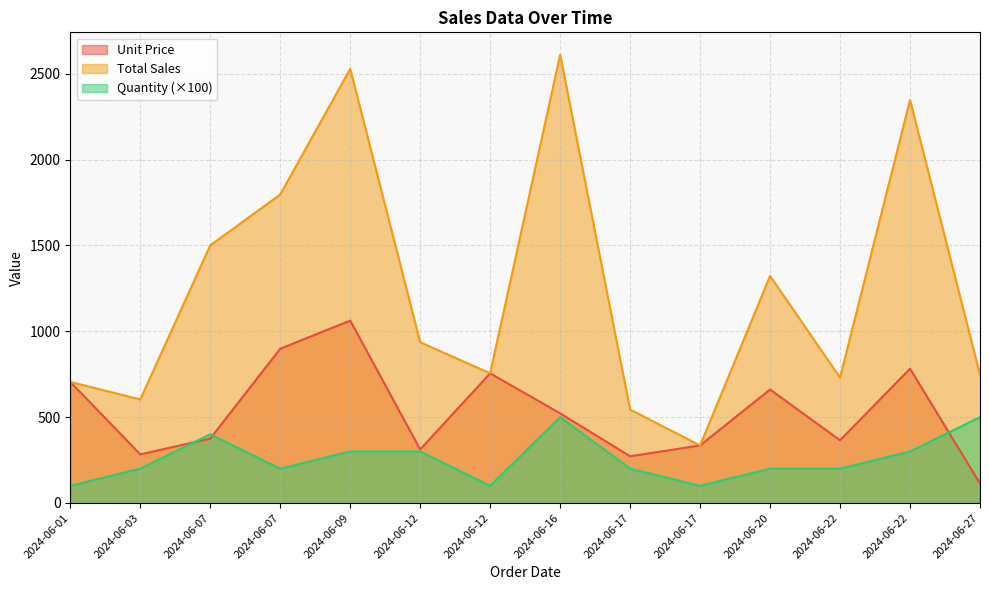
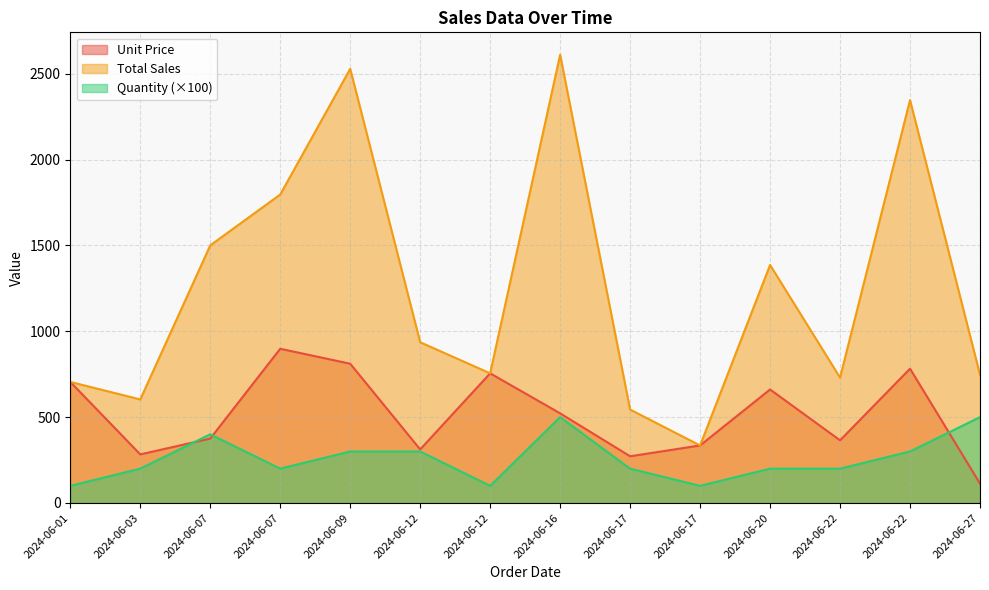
  {
    "Unit Price": {
      "2024-06-03": 280,
-     "2024-06-09": 1060,
+     "2024-06-09": 810,
      "2024-06-16": 520,
      "2024-06-20": 660,
      "2024-06-27": 110
    },
    "Total Sales": {
      "2024-06-03": 600,
      "2024-06-09": 2530,
      "2024-06-16": 2610,
-     "2024-06-20": 1320,
+     "2024-06-20": 1390,
      "2024-06-27": 750
    },
    "Quantity (×100)": {
      "2024-06-01": 100,
      "2024-06-03": 200,
      "2024-06-09": 300,
      "2024-06-16": 500,
      "2024-06-20": 200,
      "2024-06-27": 500
    }
  }
